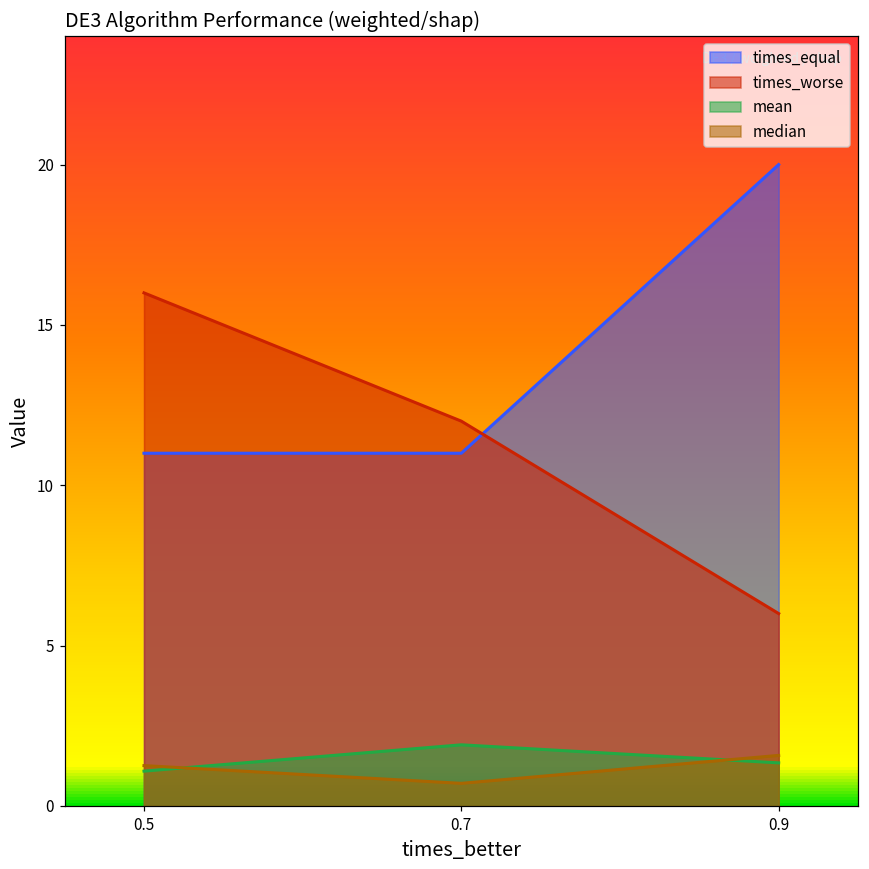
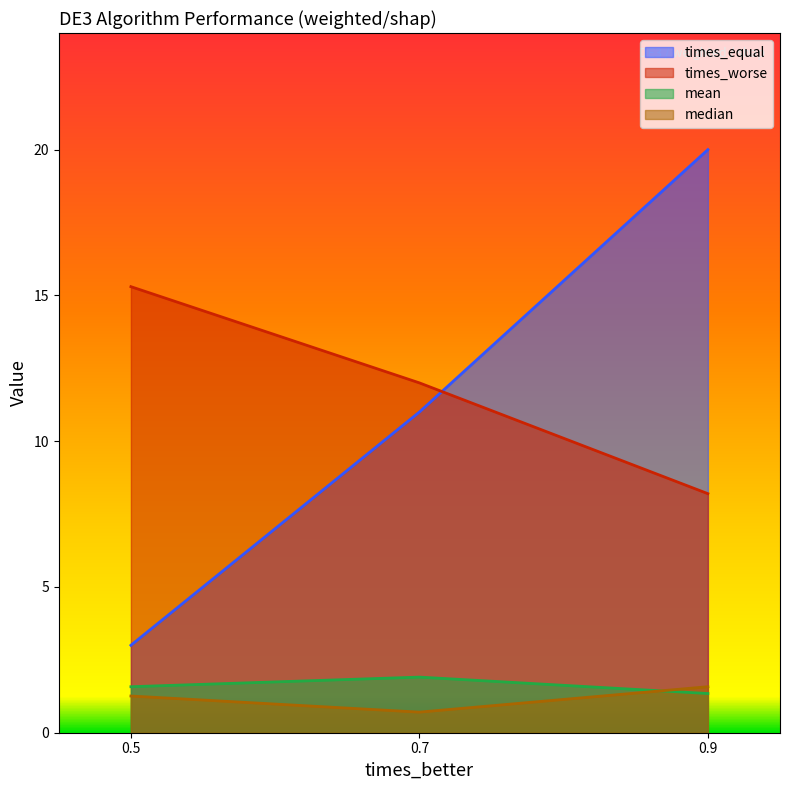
  {
    "times_equal": {
-     "0.5": 11,
+     "0.5": 3,
      "0.7": 11,
      "0.9": 20
    },
    "times_worse": {
-     "0.5": 16.0,
+     "0.5": 15.3,
      "0.7": 12.0,
-     "0.9": 6.0
+     "0.9": 8.2
    },
    "mean": {
-     "0.5": 1.1,
+     "0.5": 1.6,
      "0.7": 1.9,
      "0.9": 1.3
    },
    "median": {
      "0.5": 1.3,
      "0.7": 0.7,
      "0.9": 1.6
    }
  }
